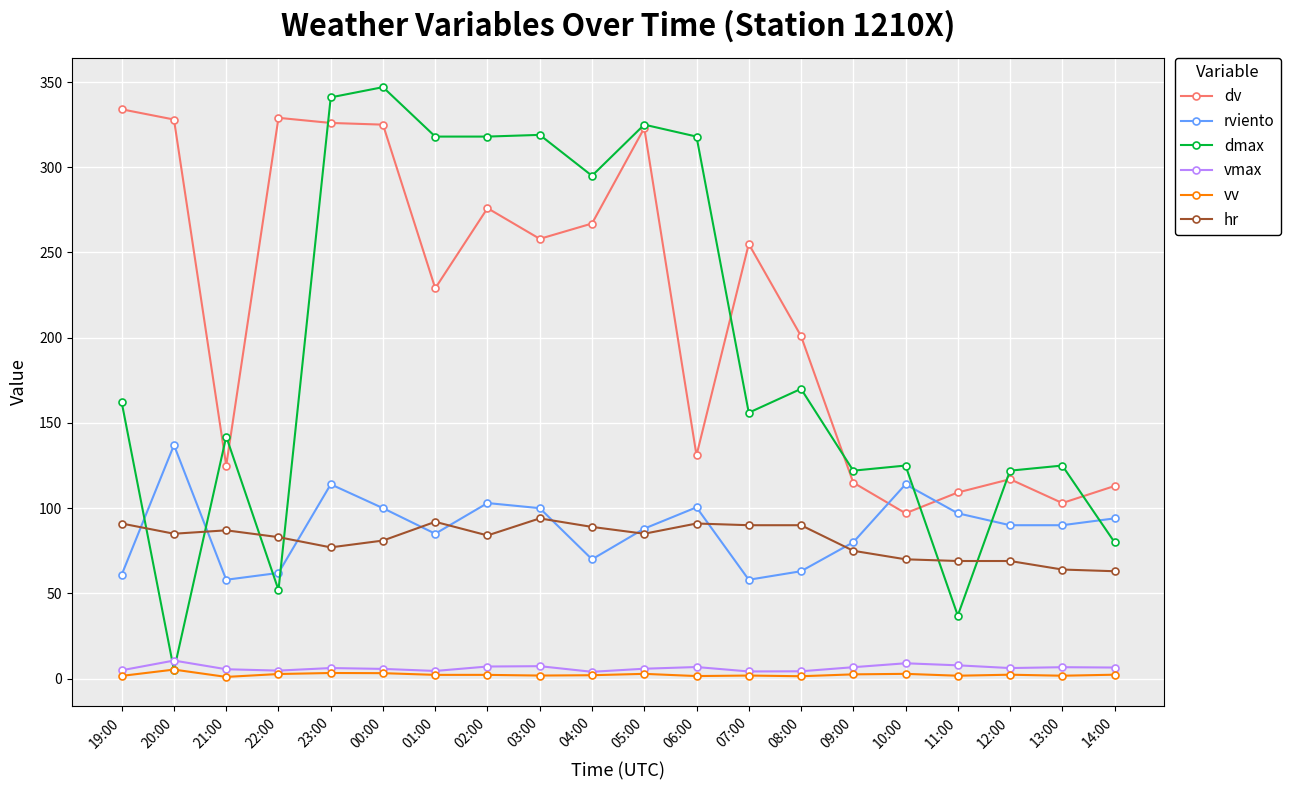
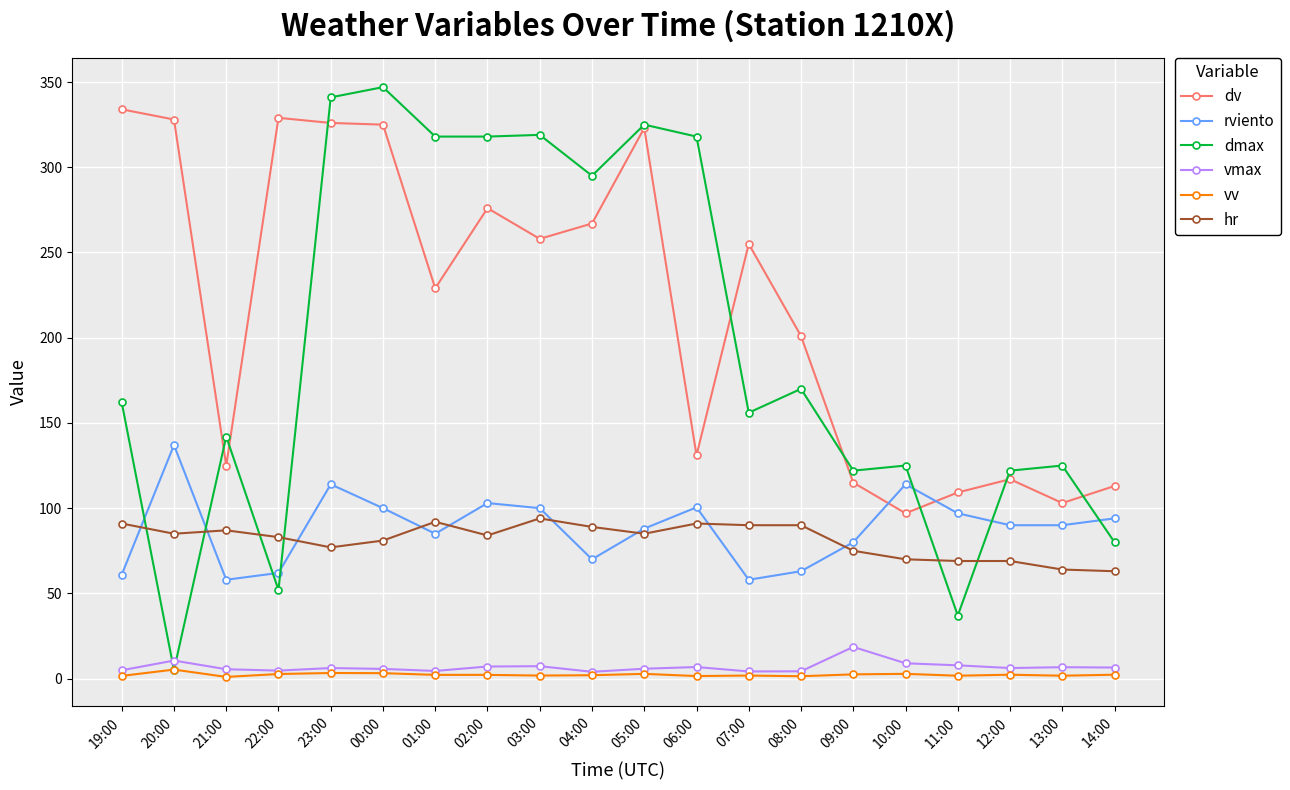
  {
    "dv": {
      "19:00": 334,
      "20:00": 328,
      "21:00": 125,
      "22:00": 329,
      "23:00": 326,
      "00:00": 325,
      "01:00": 229,
      "02:00": 276,
      "03:00": 258,
      "04:00": 267,
      "05:00": 323,
      "06:00": 131,
      "07:00": 255,
      "08:00": 201,
      "09:00": 115,
      "10:00": 97,
      "11:00": 109,
      "12:00": 117,
      "13:00": 103,
      "14:00": 113
    },
    "rviento": {
      "19:00": 61,
      "20:00": 137,
      "21:00": 58,
      "22:00": 62,
      "23:00": 114,
      "00:00": 100,
      "01:00": 85,
      "02:00": 103,
      "03:00": 100,
      "04:00": 70,
      "05:00": 88,
      "06:00": 101,
      "07:00": 58,
      "08:00": 63,
      "09:00": 80,
      "10:00": 114,
      "11:00": 97,
      "12:00": 90,
      "13:00": 90,
      "14:00": 94
    },
    "dmax": {
      "19:00": 162,
      "21:00": 142,
      "22:00": 52,
      "23:00": 341,
      "00:00": 347,
      "01:00": 318,
      "02:00": 318,
      "03:00": 319,
      "04:00": 295,
      "05:00": 325,
      "06:00": 318,
      "07:00": 156,
      "08:00": 170,
      "09:00": 122,
      "10:00": 125,
      "11:00": 37,
      "12:00": 122,
      "13:00": 125,
      "14:00": 80
    },
    "vmax": {
      "19:00": 5,
      "20:00": 11,
      "21:00": 6,
      "22:00": 5,
      "23:00": 6,
      "00:00": 6,
      "01:00": 5,
      "02:00": 7,
      "03:00": 7,
      "04:00": 4,
      "05:00": 6,
      "06:00": 7,
      "07:00": 4,
      "08:00": 4,
-     "09:00": 7,
+     "09:00": 19,
      "10:00": 9,
      "11:00": 8,
      "12:00": 6,
      "13:00": 7,
      "14:00": 7
    },
    "vv": {
      "19:00": 2,
      "21:00": 1,
      "22:00": 3,
      "23:00": 3,
      "00:00": 3,
      "01:00": 2,
      "02:00": 2,
      "03:00": 2,
      "04:00": 2,
      "05:00": 3,
      "06:00": 2,
      "07:00": 2,
      "08:00": 1,
      "09:00": 3,
      "10:00": 3,
      "11:00": 2,
      "12:00": 2,
      "13:00": 2,
      "14:00": 2
    },
    "hr": {
      "19:00": 91,
      "20:00": 85,
      "21:00": 87,
      "22:00": 83,
      "23:00": 77,
      "00:00": 81,
      "01:00": 92,
      "02:00": 84,
      "03:00": 94,
      "04:00": 89,
      "05:00": 85,
      "06:00": 91,
      "07:00": 90,
      "08:00": 90,
      "09:00": 75,
      "10:00": 70,
      "11:00": 69,
      "12:00": 69,
      "13:00": 64,
      "14:00": 63
    }
  }
